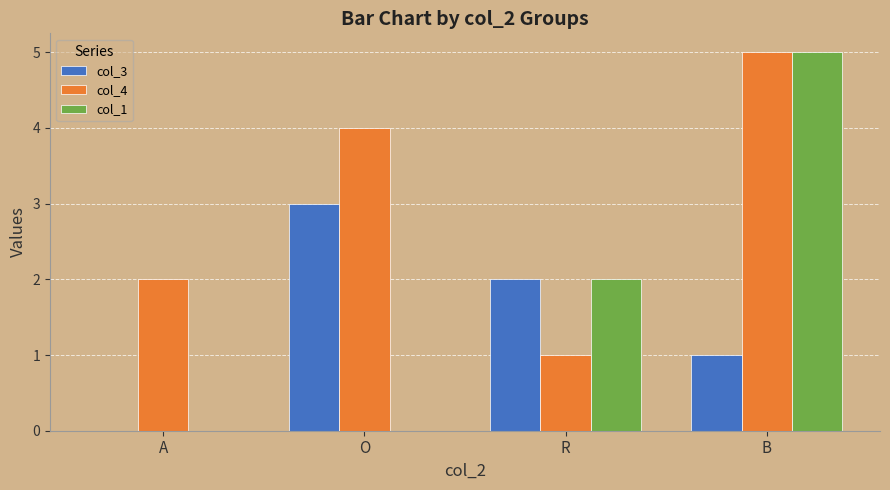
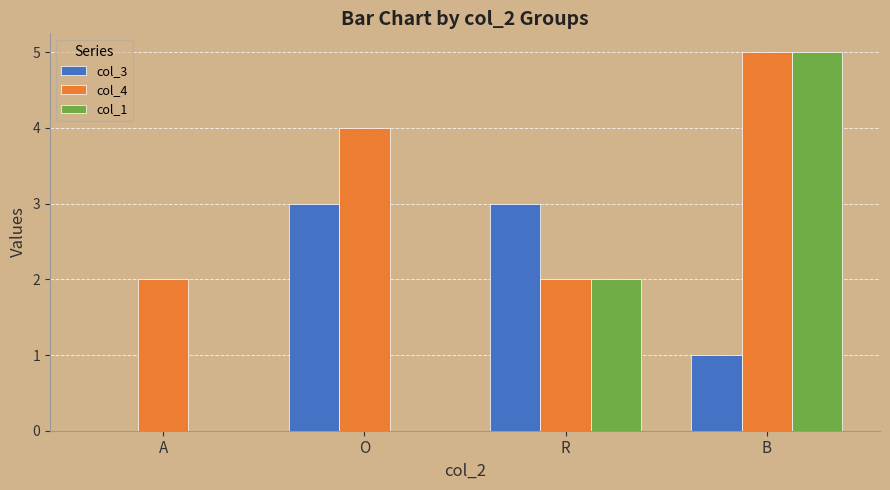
  {
    "col_3": {
      "A": 0,
      "O": 3,
-     "R": 2,
+     "R": 3,
      "B": 1
    },
    "col_4": {
      "A": 2,
      "O": 4,
-     "R": 1,
+     "R": 2,
      "B": 5
    },
    "col_1": {
      "A": 0,
      "O": 0,
      "R": 2,
      "B": 5
    }
  }
